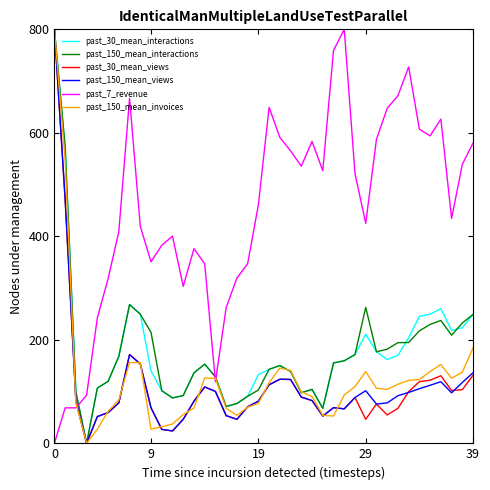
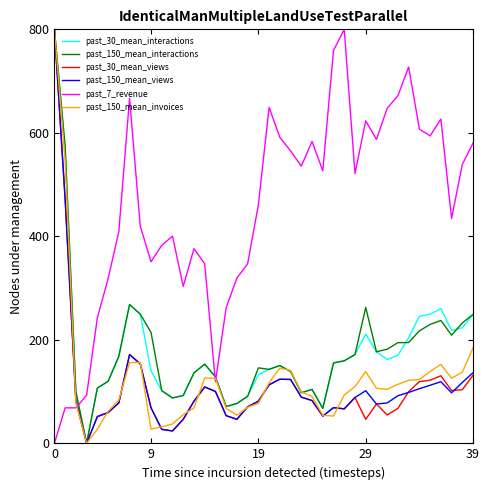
  {
    "past_30_mean_interactions": {
      "9": 140,
      "19": 130,
      "29": 210
    },
    "past_150_mean_interactions": {
      "9": 210,
-     "19": 100,
+     "19": 150,
      "29": 260
    },
    "past_30_mean_views": {
      "29": 50,
      "39": 130
    },
    "past_150_mean_views": {
      "29": 100,
      "39": 140
    },
    "past_7_revenue": {
      "0": 0,
      "9": 350,
      "19": 460,
-     "29": 430,
+     "29": 620,
      "39": 580
    },
    "past_150_mean_invoices": {
      "9": 30,
      "29": 140,
      "39": 180
    }
  }
